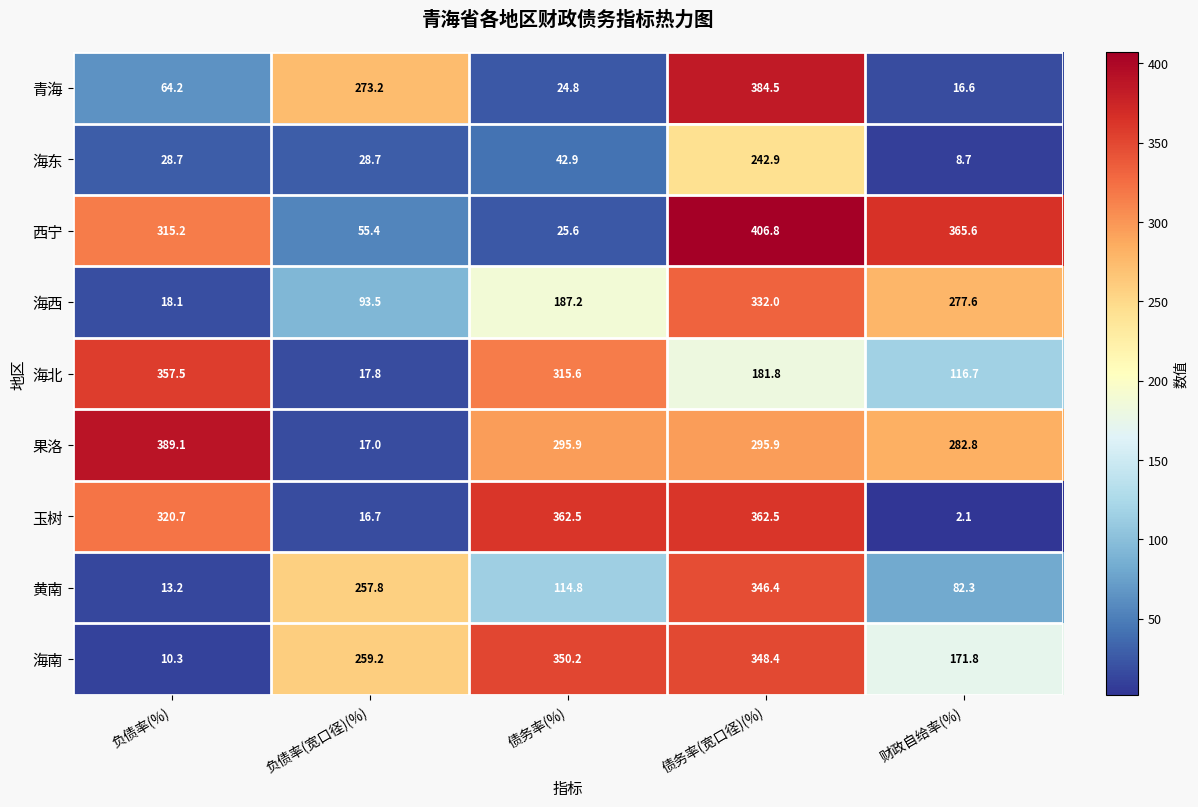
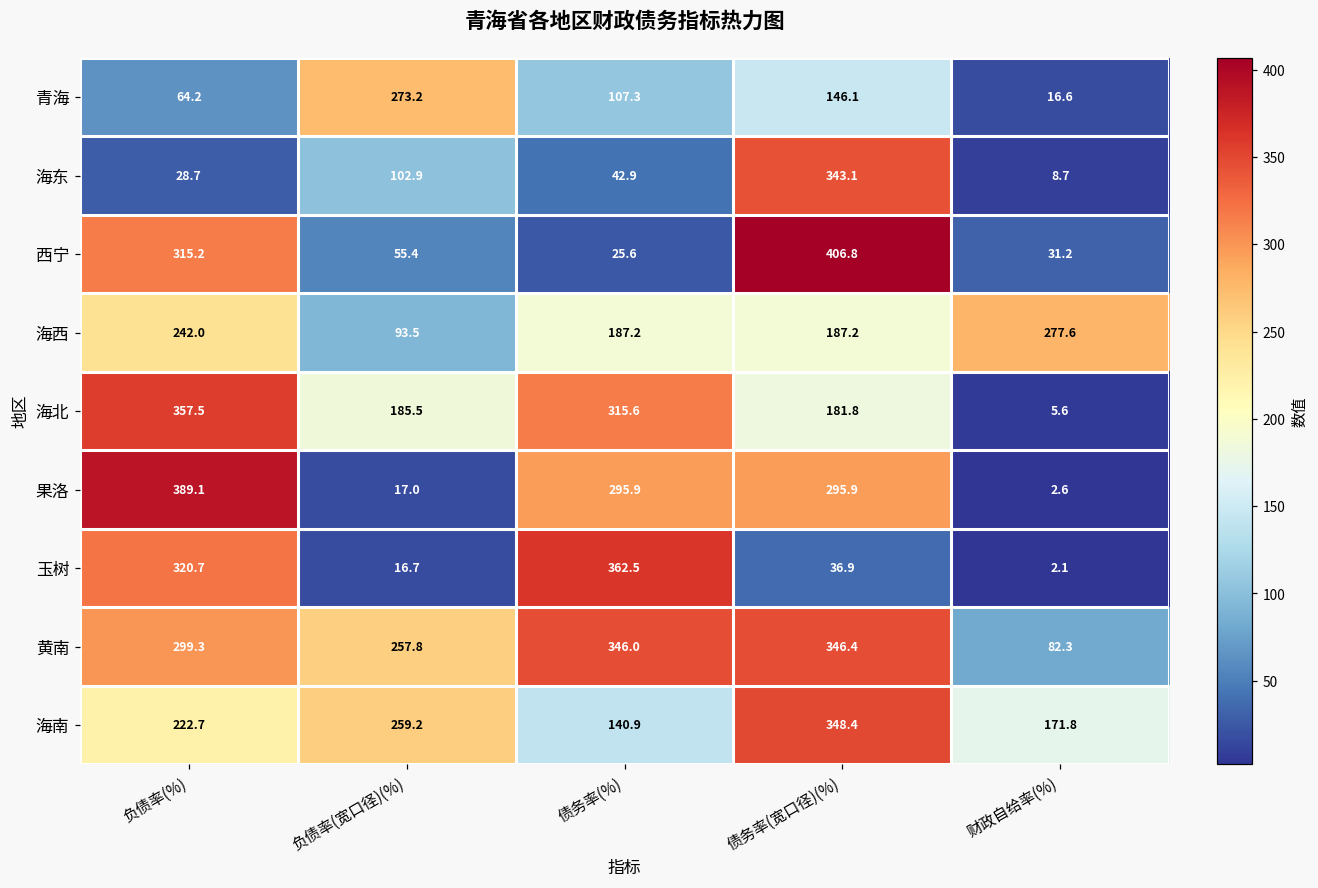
  {
    "青海": {
      "负债率(%)": 64.2,
      "负债率(宽口径)(%)": 273.2,
-     "债务率(%)": 24.8,
-     "债务率(宽口径)(%)": 384.5,
+     "债务率(%)": 107.3,
+     "债务率(宽口径)(%)": 146.1,
      "财政自给率(%)": 16.6
    },
    "海东": {
      "负债率(%)": 28.7,
-     "负债率(宽口径)(%)": 28.7,
+     "负债率(宽口径)(%)": 102.9,
      "债务率(%)": 42.9,
-     "债务率(宽口径)(%)": 242.9,
+     "债务率(宽口径)(%)": 343.1,
      "财政自给率(%)": 8.7
    },
    "西宁": {
      "负债率(%)": 315.2,
      "负债率(宽口径)(%)": 55.4,
      "债务率(%)": 25.6,
      "债务率(宽口径)(%)": 406.8,
-     "财政自给率(%)": 365.6
+     "财政自给率(%)": 31.2
    },
    "海西": {
-     "负债率(%)": 18.1,
+     "负债率(%)": 242.0,
      "负债率(宽口径)(%)": 93.5,
      "债务率(%)": 187.2,
-     "债务率(宽口径)(%)": 332.0,
+     "债务率(宽口径)(%)": 187.2,
      "财政自给率(%)": 277.6
    },
    "海北": {
      "负债率(%)": 357.5,
-     "负债率(宽口径)(%)": 17.8,
+     "负债率(宽口径)(%)": 185.5,
      "债务率(%)": 315.6,
      "债务率(宽口径)(%)": 181.8,
-     "财政自给率(%)": 116.7
+     "财政自给率(%)": 5.6
    },
    "果洛": {
      "负债率(%)": 389.1,
      "负债率(宽口径)(%)": 17.0,
      "债务率(%)": 295.9,
      "债务率(宽口径)(%)": 295.9,
-     "财政自给率(%)": 282.8
+     "财政自给率(%)": 2.6
    },
    "玉树": {
      "负债率(%)": 320.7,
      "负债率(宽口径)(%)": 16.7,
      "债务率(%)": 362.5,
-     "债务率(宽口径)(%)": 362.5,
+     "债务率(宽口径)(%)": 36.9,
      "财政自给率(%)": 2.1
    },
    "黄南": {
-     "负债率(%)": 13.2,
+     "负债率(%)": 299.3,
      "负债率(宽口径)(%)": 257.8,
-     "债务率(%)": 114.8,
+     "债务率(%)": 346.0,
      "债务率(宽口径)(%)": 346.4,
      "财政自给率(%)": 82.3
    },
    "海南": {
-     "负债率(%)": 10.3,
+     "负债率(%)": 222.7,
      "负债率(宽口径)(%)": 259.2,
-     "债务率(%)": 350.2,
+     "债务率(%)": 140.9,
      "债务率(宽口径)(%)": 348.4,
      "财政自给率(%)": 171.8
    }
  }
